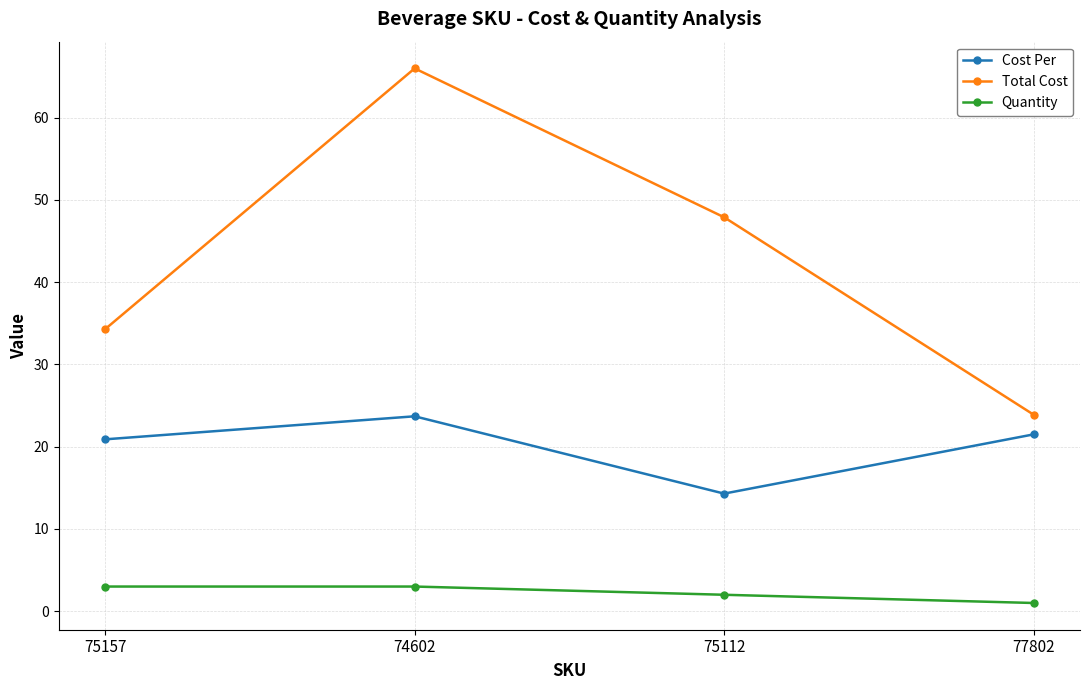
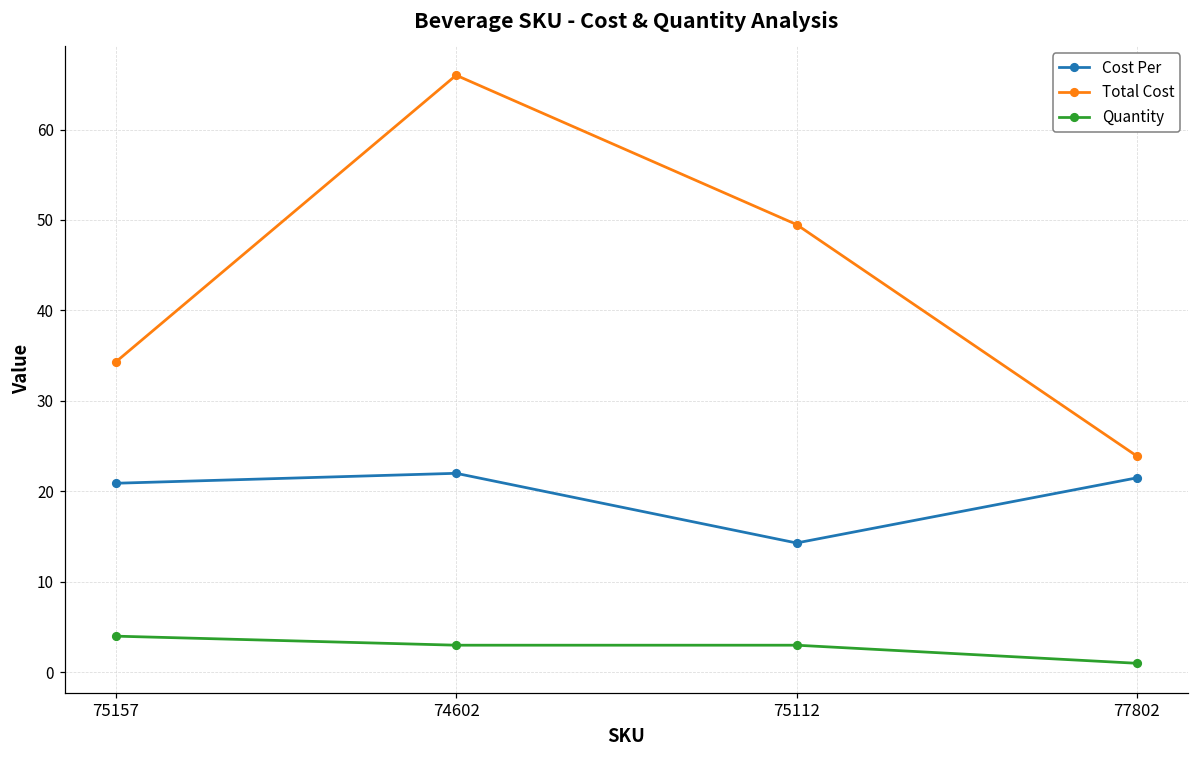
  {
    "Cost Per": {
      "75157": 21,
-     "74602": 24,
+     "74602": 22,
      "75112": 14,
      "77802": 22
    },
    "Total Cost": {
      "75157": 34,
      "74602": 66,
-     "75112": 48,
+     "75112": 50,
      "77802": 24
    },
    "Quantity": {
-     "75157": 3,
+     "75157": 4,
      "74602": 3,
-     "75112": 2,
+     "75112": 3,
      "77802": 1
    }
  }
